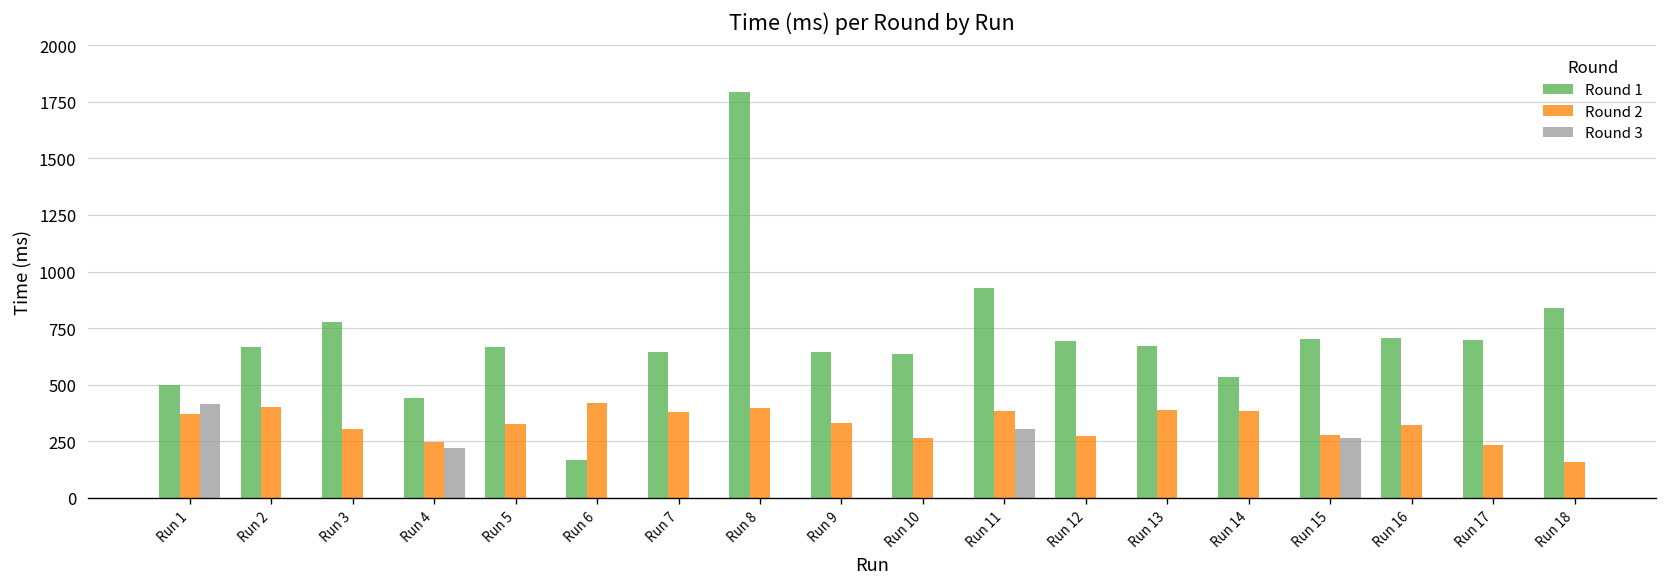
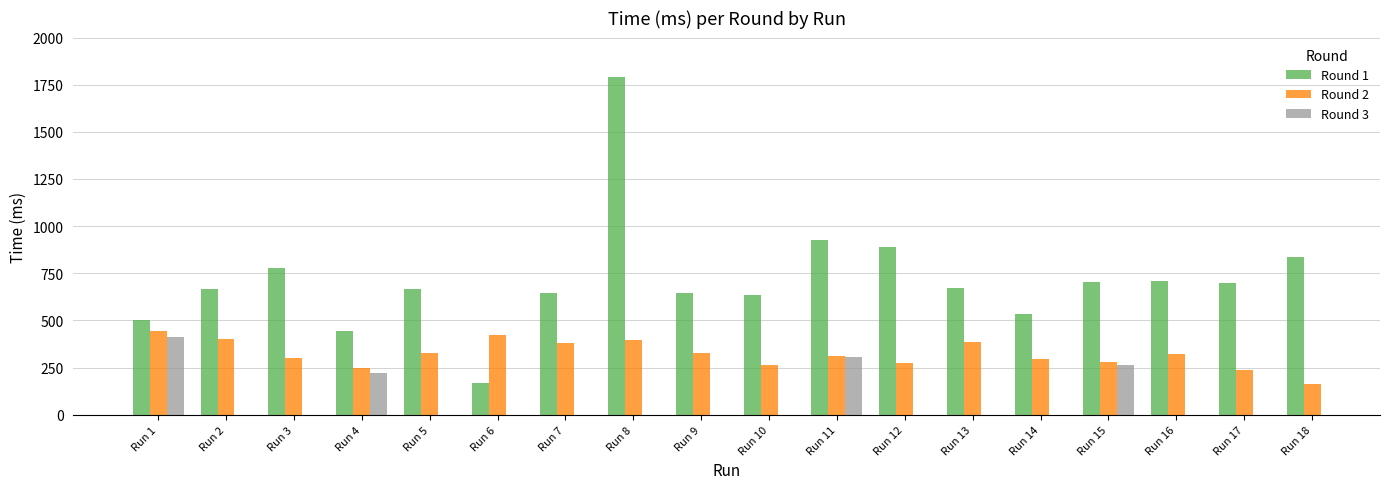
  {
    "Round 1": {
      "Run 1": 500,
      "Run 2": 670,
      "Run 3": 780,
      "Run 4": 440,
      "Run 5": 670,
      "Run 6": 170,
      "Run 7": 650,
      "Run 8": 1790,
      "Run 9": 640,
      "Run 10": 640,
      "Run 11": 930,
-     "Run 12": 690,
+     "Run 12": 890,
      "Run 13": 670,
      "Run 14": 530,
      "Run 15": 700,
      "Run 16": 710,
      "Run 17": 700,
      "Run 18": 840
    },
    "Round 2": {
-     "Run 1": 370,
+     "Run 1": 450,
      "Run 2": 400,
      "Run 3": 300,
      "Run 4": 250,
      "Run 5": 330,
      "Run 6": 420,
      "Run 7": 380,
      "Run 8": 400,
      "Run 9": 330,
      "Run 10": 260,
-     "Run 11": 380,
+     "Run 11": 310,
      "Run 12": 270,
      "Run 13": 390,
-     "Run 14": 380,
+     "Run 14": 300,
      "Run 15": 280,
      "Run 16": 320,
      "Run 17": 240,
      "Run 18": 160
    }
  }
